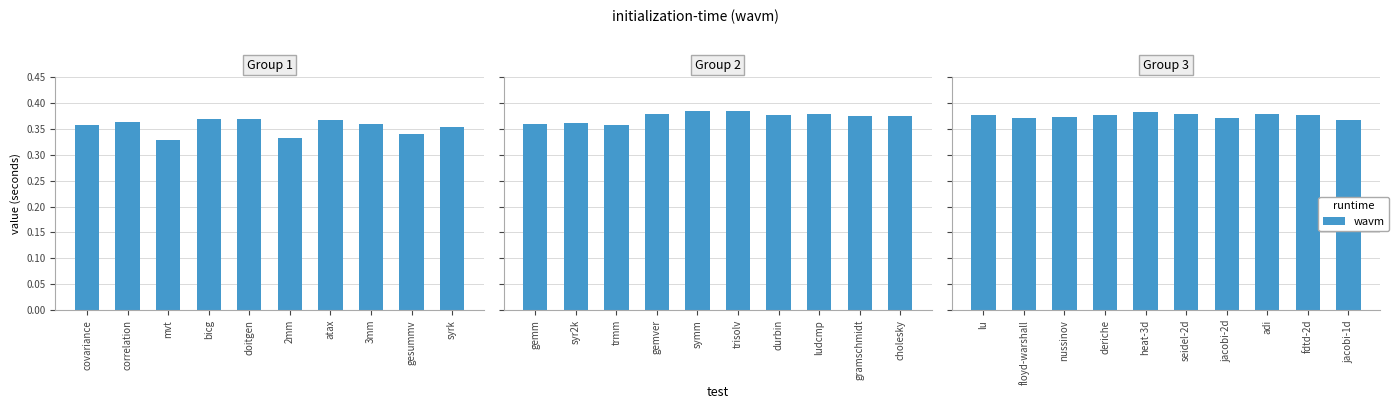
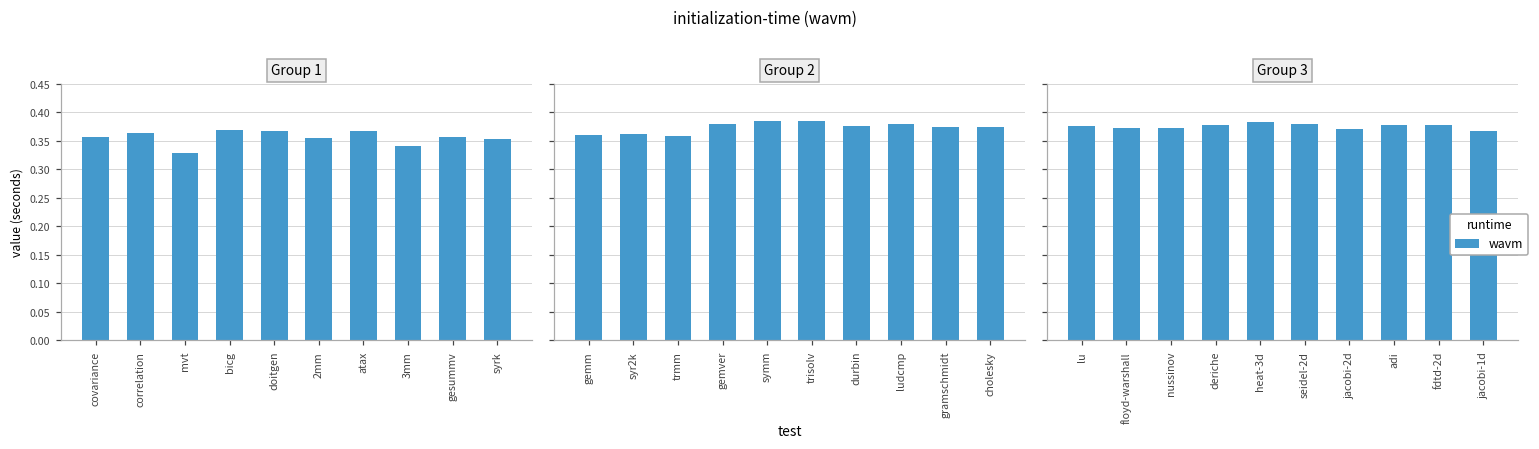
  {
    "Group 1": {
      "covariance": 0.36,
      "correlation": 0.36,
      "mvt": 0.33,
      "bicg": 0.37,
      "doitgen": 0.37,
-     "2mm": 0.33,
+     "2mm": 0.36,
      "atax": 0.37,
-     "3mm": 0.36,
-     "gesummv": 0.34,
+     "3mm": 0.34,
+     "gesummv": 0.36,
      "syrk": 0.35
    }
  }
